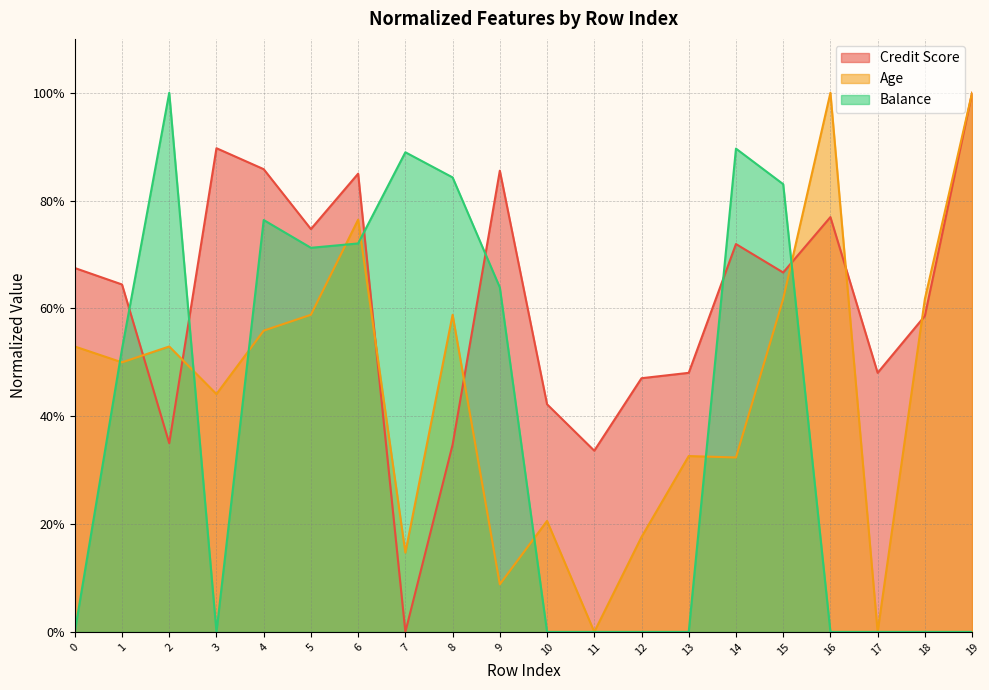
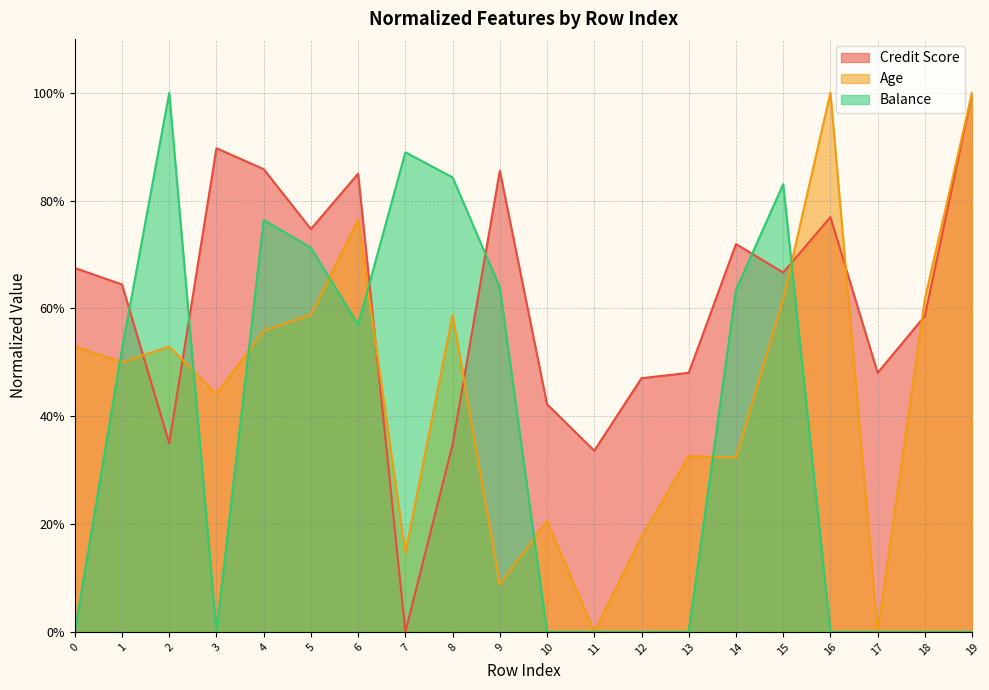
  {
    "Credit Score": {
      "0": "68%",
      "1": "64%",
      "2": "35%",
      "3": "90%",
      "4": "86%",
      "5": "75%",
      "6": "85%",
      "7": "0%",
      "8": "35%",
      "9": "86%",
      "10": "42%",
      "11": "34%",
      "12": "47%",
      "13": "48%",
      "14": "72%",
      "15": "67%",
      "16": "77%",
      "17": "48%",
      "18": "59%"
    },
    "Age": {
      "0": "53%",
      "1": "50%",
      "2": "53%",
      "3": "44%",
      "4": "56%",
      "5": "59%",
      "6": "76%",
      "7": "15%",
      "8": "59%",
      "9": "9%",
      "10": "21%",
      "12": "18%",
      "13": "33%",
      "14": "32%",
      "15": "62%",
      "16": "100%",
      "18": "62%"
    },
    "Balance": {
      "0": "0%",
      "1": "52%",
      "2": "100%",
      "3": "0%",
      "4": "76%",
      "5": "71%",
-     "6": "72%",
+     "6": "57%",
      "7": "89%",
      "8": "84%",
      "9": "64%",
      "10": "0%",
      "12": "0%",
      "13": "0%",
-     "14": "90%",
+     "14": "63%",
      "15": "83%",
      "16": "0%",
      "18": "0%",
      "19": "0%"
    }
  }
